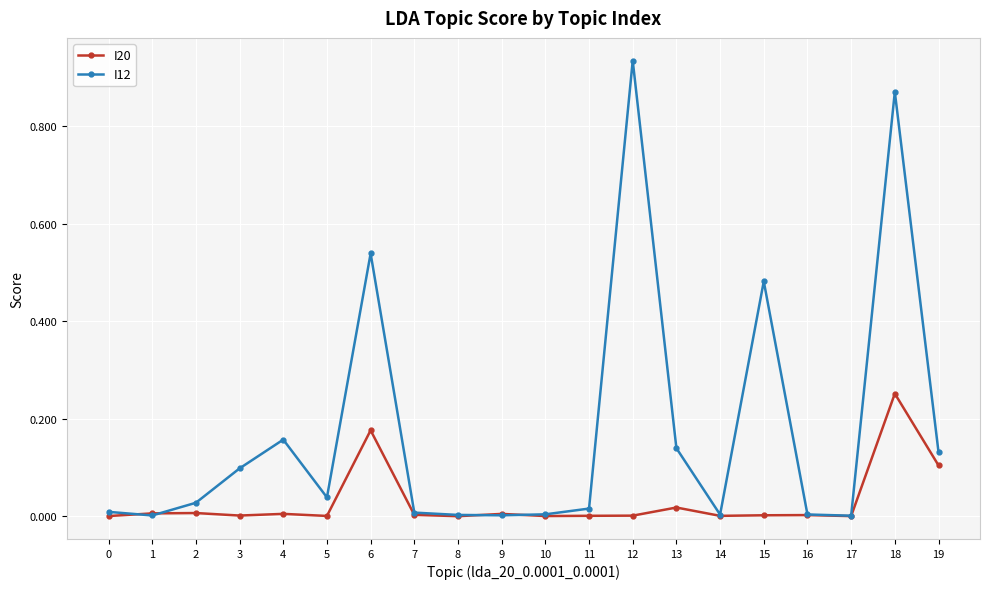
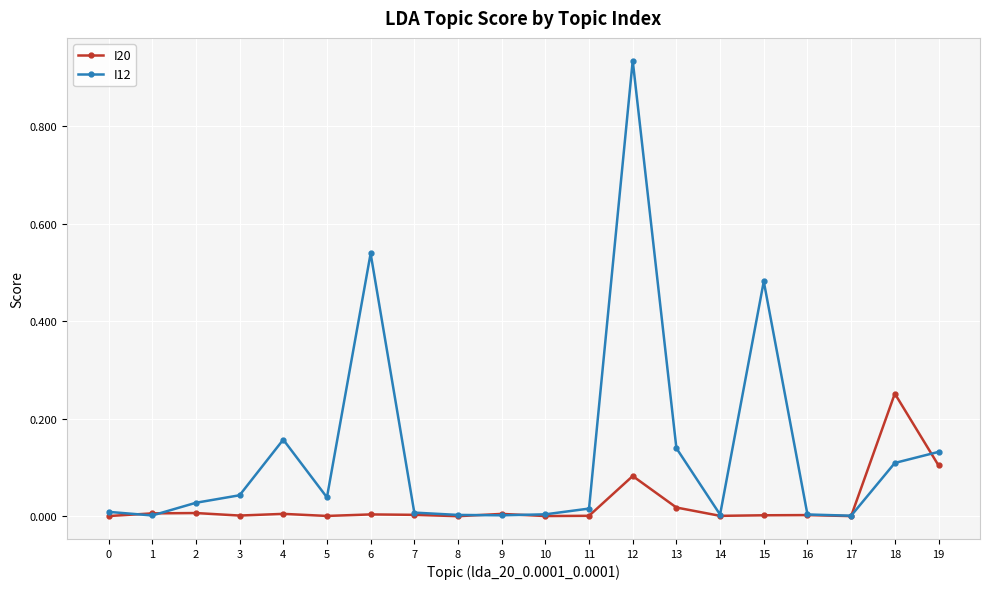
  {
    "I20": {
      "0": 0.00,
      "2": 0.01,
      "3": 0.00,
      "4": 0.00,
      "5": 0.00,
-     "6": 0.18,
+     "6": 0.00,
      "11": 0.00,
-     "12": 0.00,
+     "12": 0.08,
      "13": 0.02,
      "15": 0.00,
      "18": 0.25,
      "19": 0.10
    },
    "I12": {
      "0": 0.01,
      "2": 0.03,
-     "3": 0.10,
+     "3": 0.04,
      "4": 0.16,
      "5": 0.04,
      "6": 0.54,
      "11": 0.02,
      "12": 0.93,
      "13": 0.14,
      "15": 0.48,
-     "18": 0.87,
+     "18": 0.11,
      "19": 0.13
    }
  }
